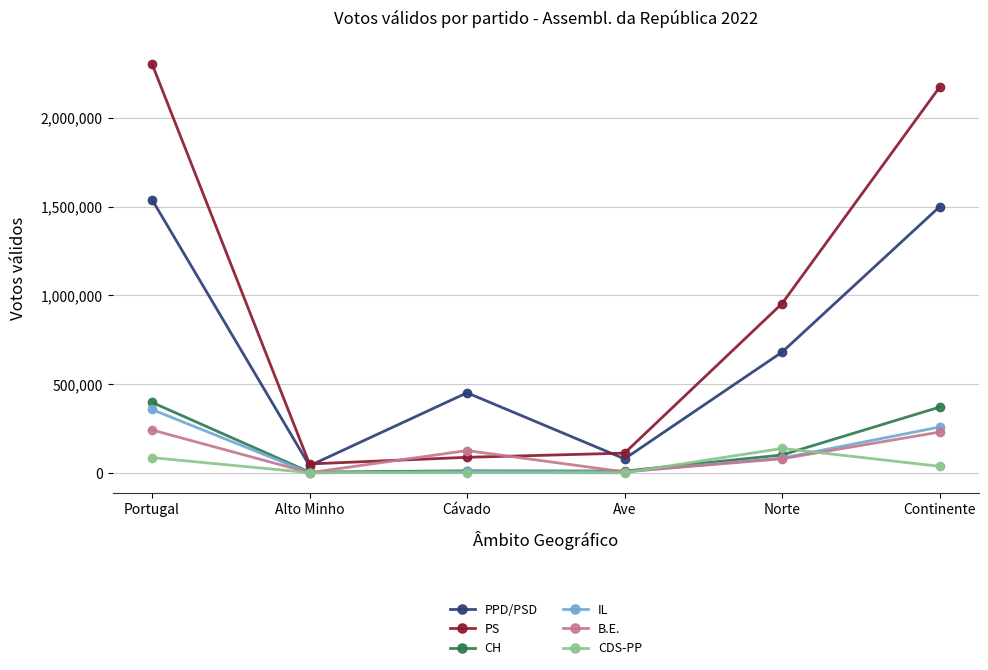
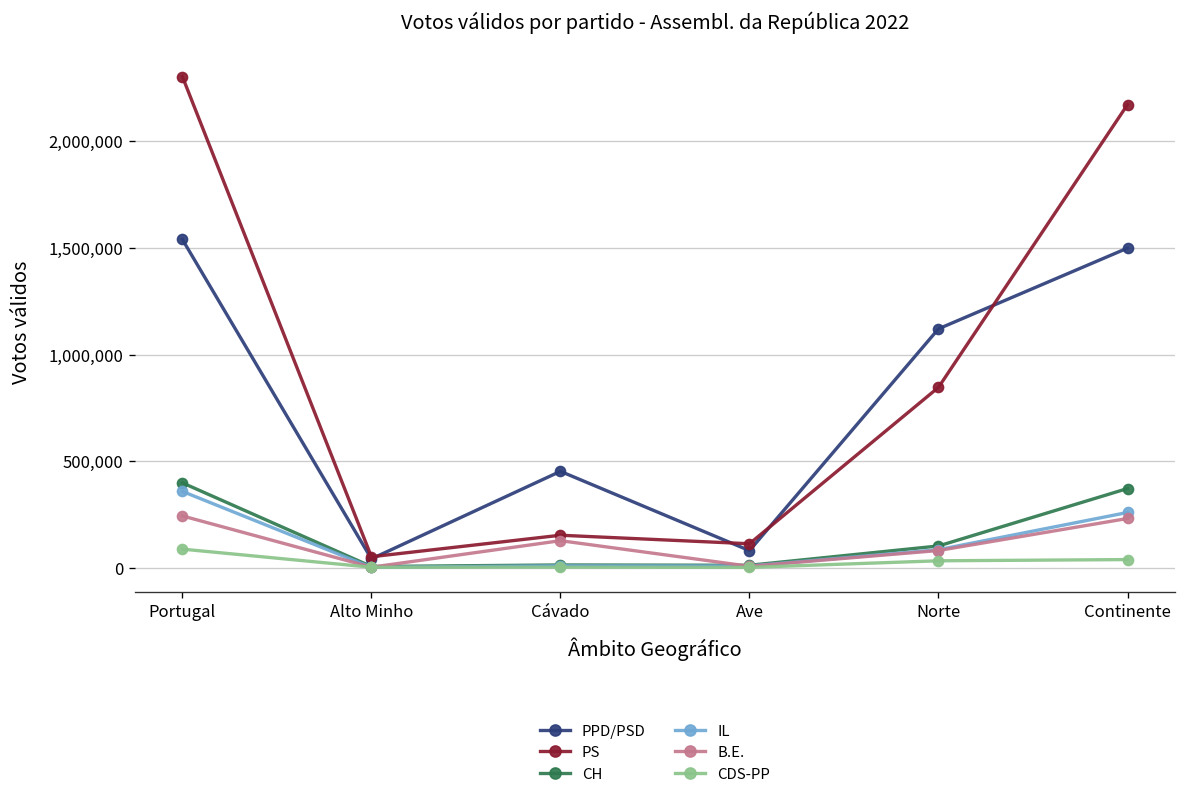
  {
    "PPD/PSD": {
      "Portugal": "1,540,000",
      "Cávado": "450,000",
      "Ave": "80,000",
-     "Norte": "680,000",
+     "Norte": "1,120,000",
      "Continente": "1,500,000"
    },
    "PS": {
      "Portugal": "2,300,000",
-     "Cávado": "90,000",
+     "Cávado": "150,000",
      "Ave": "110,000",
-     "Norte": "950,000",
+     "Norte": "850,000",
      "Continente": "2,170,000"
    },
    "CH": {
      "Portugal": "400,000",
      "Norte": "100,000",
      "Continente": "370,000"
    },
    "IL": {
      "Portugal": "360,000",
      "Continente": "260,000"
    },
    "B.E.": {
      "Portugal": "240,000",
      "Cávado": "130,000",
      "Continente": "230,000"
    },
    "CDS-PP": {
      "Portugal": "90,000",
-     "Norte": "140,000",
+     "Norte": "30,000",
      "Continente": "40,000"
    }
  }
